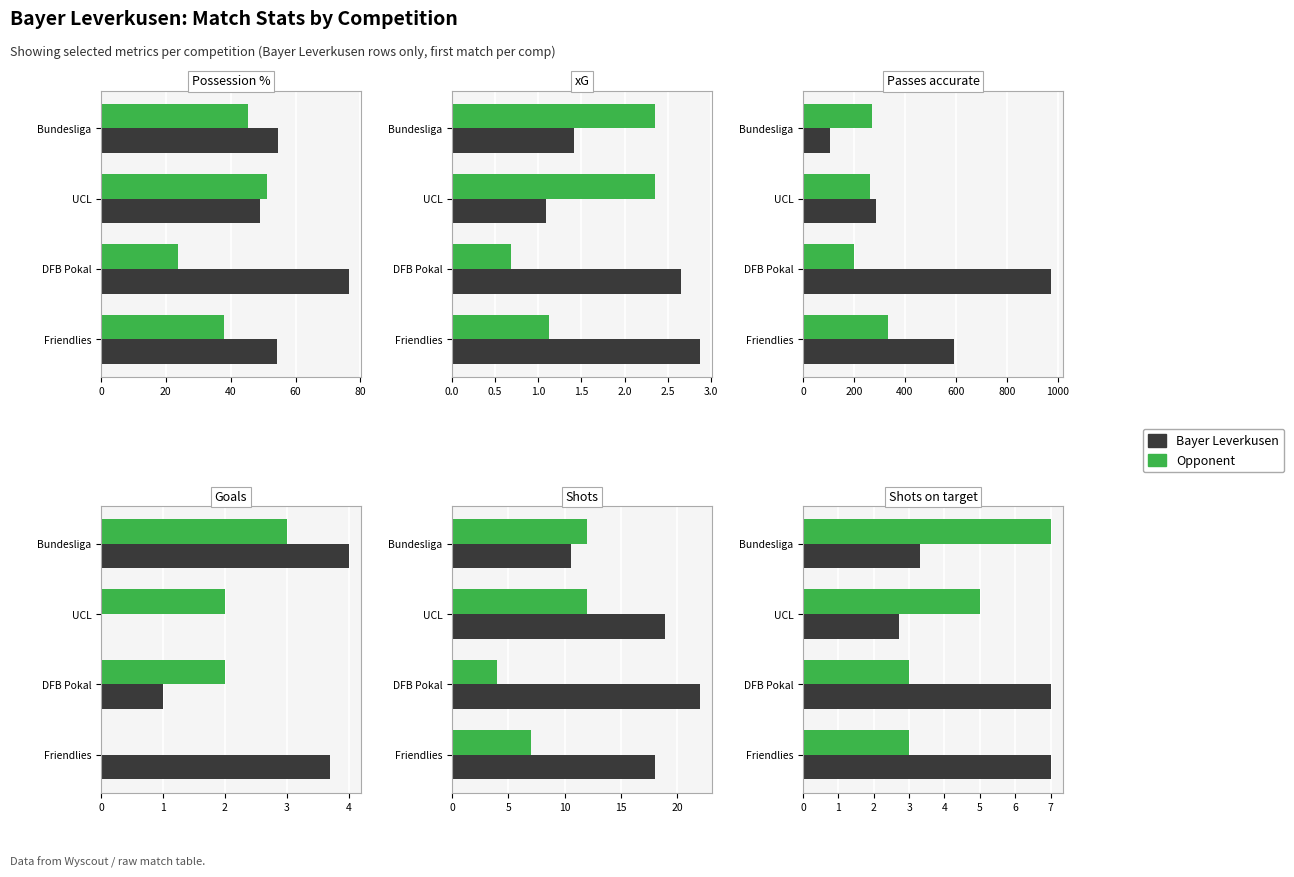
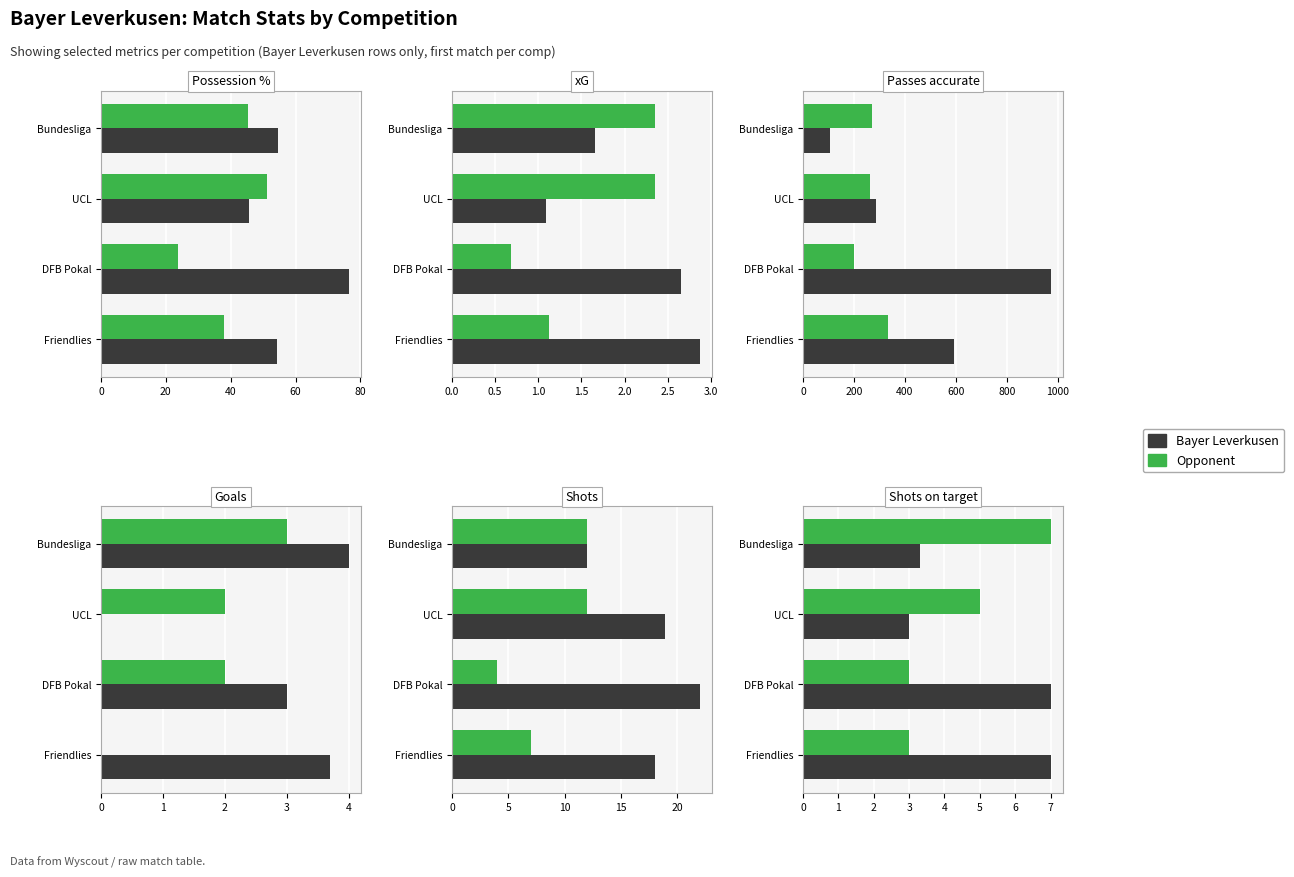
  {
    "Possession %": {
      "Bayer Leverkusen": {
        "Bundesliga": 55,
-       "UCL": 49,
+       "UCL": 46,
        "DFB Pokal": 76,
        "Friendlies": 54
      },
      "Opponent": {
        "Bundesliga": 45,
        "UCL": 51,
        "DFB Pokal": 24,
        "Friendlies": 38
      }
    },
    "xG": {
      "Bayer Leverkusen": {
-       "Bundesliga": 1.4,
+       "Bundesliga": 1.7,
        "UCL": 1.1,
        "DFB Pokal": 2.7,
        "Friendlies": 2.9
      },
      "Opponent": {
        "Bundesliga": 2.4,
        "UCL": 2.4,
        "DFB Pokal": 0.7,
        "Friendlies": 1.1
      }
    },
    "Passes accurate": {
      "Bayer Leverkusen": {
        "Bundesliga": 110,
        "UCL": 290,
        "DFB Pokal": 970,
        "Friendlies": 590
      },
      "Opponent": {
        "Bundesliga": 270,
        "UCL": 260,
        "DFB Pokal": 200,
        "Friendlies": 330
      }
    },
    "Goals": {
      "Bayer Leverkusen": {
        "Bundesliga": 4,
        "UCL": 0,
-       "DFB Pokal": 1,
+       "DFB Pokal": 3,
        "Friendlies": 3.7
      },
      "Opponent": {
        "Bundesliga": 3,
        "UCL": 2,
        "DFB Pokal": 2,
        "Friendlies": 0
      }
    },
    "Shots": {
      "Bayer Leverkusen": {
-       "Bundesliga": 10.6,
+       "Bundesliga": 12.0,
        "UCL": 18.9,
        "DFB Pokal": 22.0,
        "Friendlies": 18.0
      },
      "Opponent": {
        "Bundesliga": 12.0,
        "UCL": 12.0,
        "DFB Pokal": 4.0,
        "Friendlies": 7.0
      }
    },
    "Shots on target": {
      "Bayer Leverkusen": {
        "Bundesliga": 3.3,
-       "UCL": 2.7,
+       "UCL": 3.0,
        "DFB Pokal": 7.0,
        "Friendlies": 7.0
      },
      "Opponent": {
        "Bundesliga": 7.0,
        "UCL": 5.0,
        "DFB Pokal": 3.0,
        "Friendlies": 3.0
      }
    }
  }
